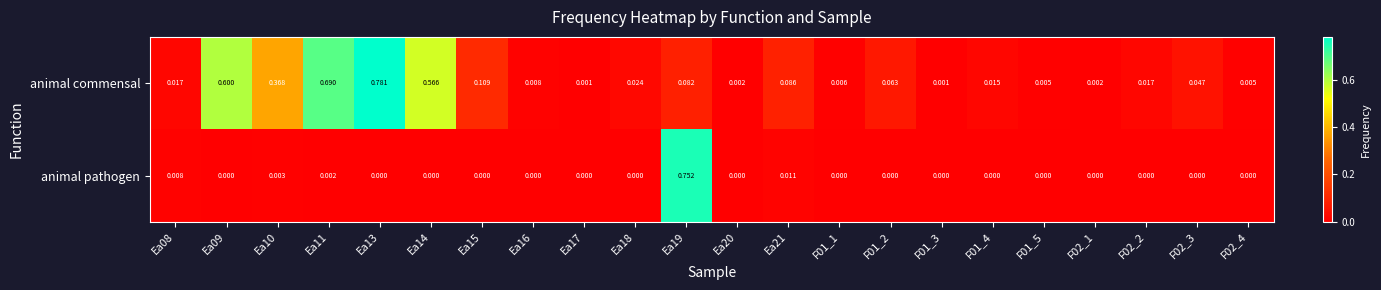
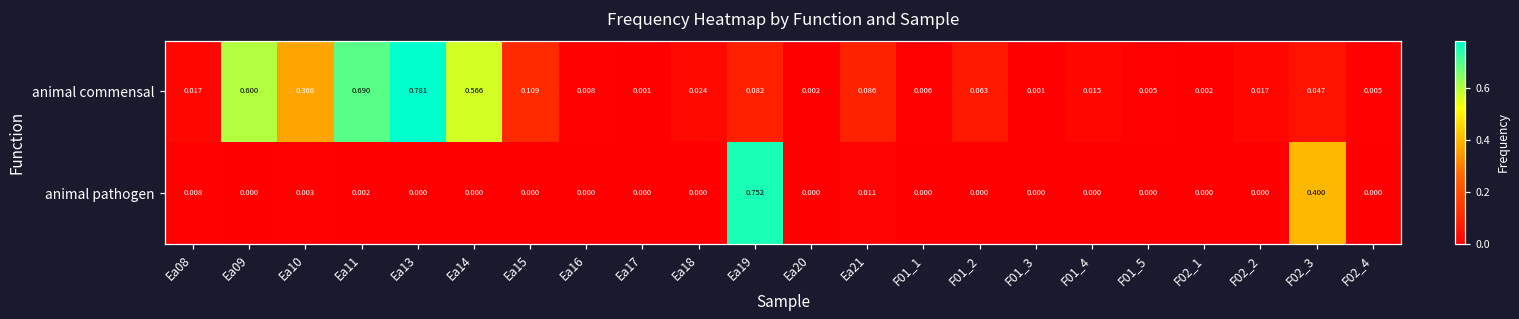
  {
    "animal commensal": {
      "Ea08": 0.017,
      "Ea09": 0.600,
      "Ea10": 0.368,
      "Ea11": 0.690,
      "Ea13": 0.781,
      "Ea14": 0.566,
      "Ea15": 0.109,
      "Ea16": 0.008,
      "Ea17": 0.001,
      "Ea18": 0.024,
      "Ea19": 0.082,
      "Ea20": 0.002,
      "Ea21": 0.086,
      "F01_1": 0.006,
      "F01_2": 0.063,
      "F01_3": 0.001,
      "F01_4": 0.015,
      "F01_5": 0.005,
      "F02_1": 0.002,
      "F02_2": 0.017,
      "F02_3": 0.047,
      "F02_4": 0.005
    },
    "animal pathogen": {
      "Ea08": 0.008,
      "Ea09": 0.000,
      "Ea10": 0.003,
      "Ea11": 0.002,
      "Ea13": 0.000,
      "Ea14": 0.000,
      "Ea15": 0.000,
      "Ea16": 0.000,
      "Ea17": 0.000,
      "Ea18": 0.000,
      "Ea19": 0.752,
      "Ea20": 0.000,
      "Ea21": 0.011,
      "F01_1": 0.000,
      "F01_2": 0.000,
      "F01_3": 0.000,
      "F01_4": 0.000,
      "F01_5": 0.000,
      "F02_1": 0.000,
      "F02_2": 0.000,
-     "F02_3": 0.000,
+     "F02_3": 0.400,
      "F02_4": 0.000
    }
  }
